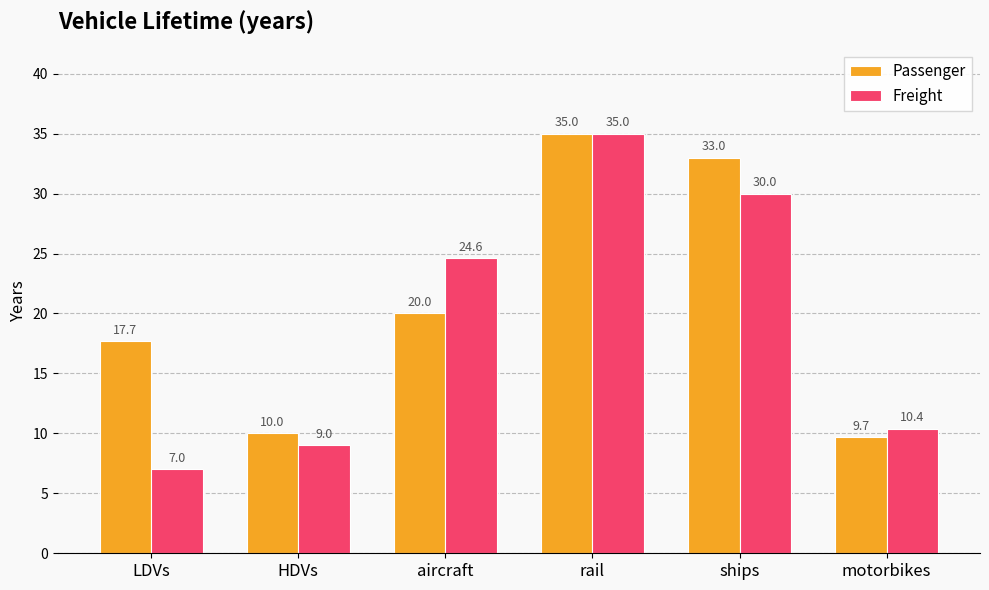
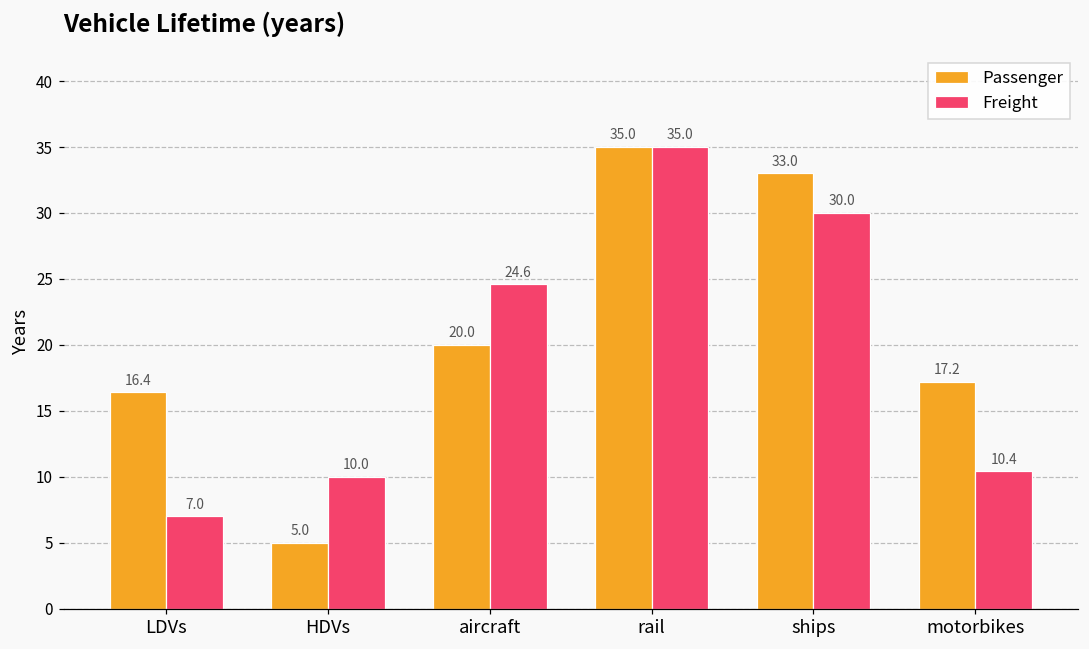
  {
    "Passenger": {
-     "LDVs": 17.7,
-     "HDVs": 10.0,
+     "LDVs": 16.4,
+     "HDVs": 5.0,
      "aircraft": 20.0,
      "rail": 35.0,
      "ships": 33.0,
-     "motorbikes": 9.7
+     "motorbikes": 17.2
    },
    "Freight": {
      "LDVs": 7.0,
-     "HDVs": 9.0,
+     "HDVs": 10.0,
      "aircraft": 24.6,
      "rail": 35.0,
      "ships": 30.0,
      "motorbikes": 10.4
    }
  }
